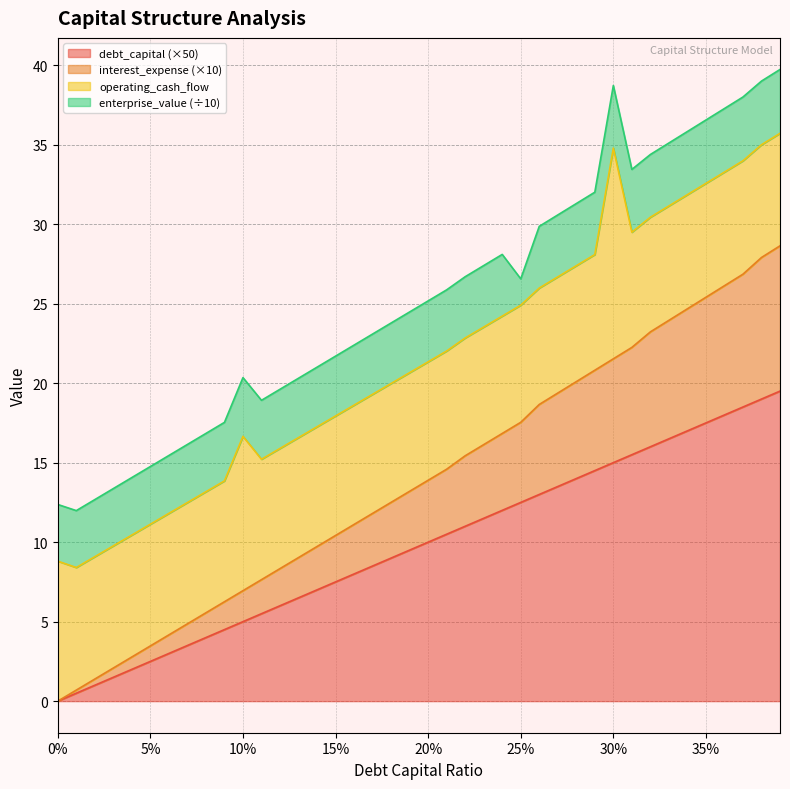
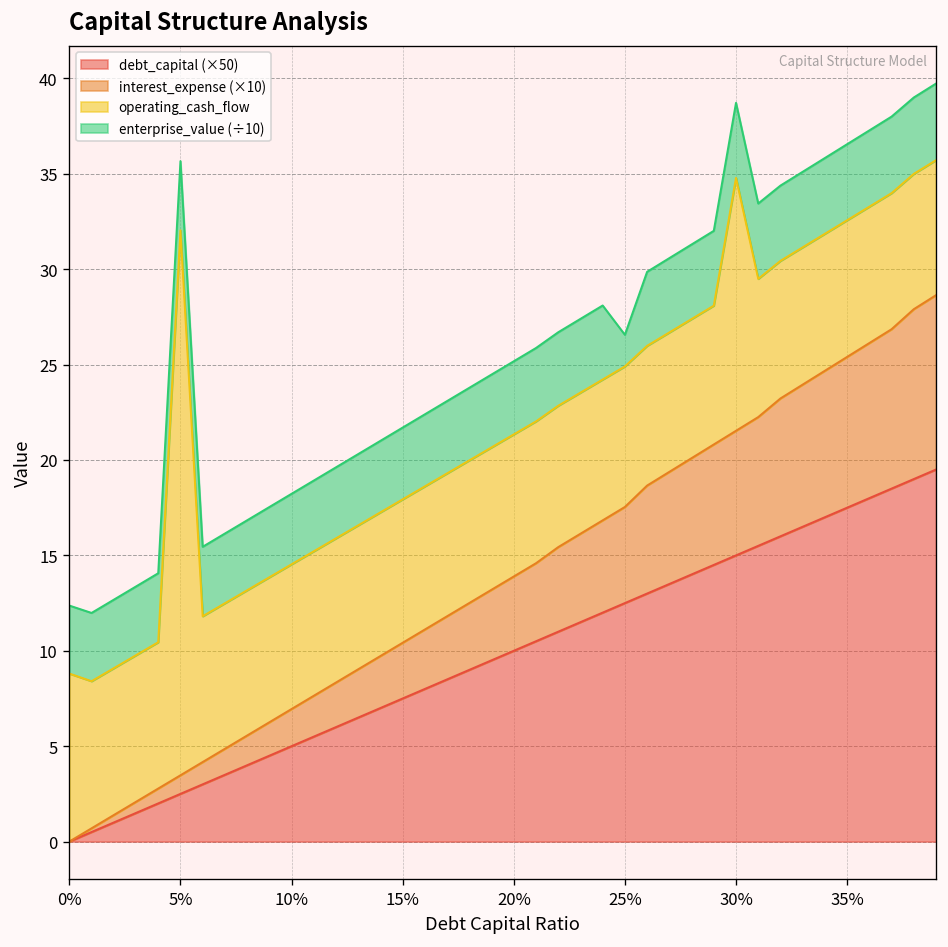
  {
    "operating_cash_flow": {
      "0%": 8.8,
-     "5%": 7.7,
-     "10%": 9.7,
+     "5%": 28.6,
+     "10%": 7.6,
      "15%": 7.5,
      "20%": 7.4,
      "25%": 7.4,
      "30%": 13.3,
      "35%": 7.2
    },
    "enterprise_value (÷10)": {
      "0%": 3.6,
      "5%": 3.6,
      "10%": 3.7,
      "15%": 3.8,
      "20%": 3.8,
      "25%": 1.7,
      "30%": 3.9,
      "35%": 4.0
    }
  }
